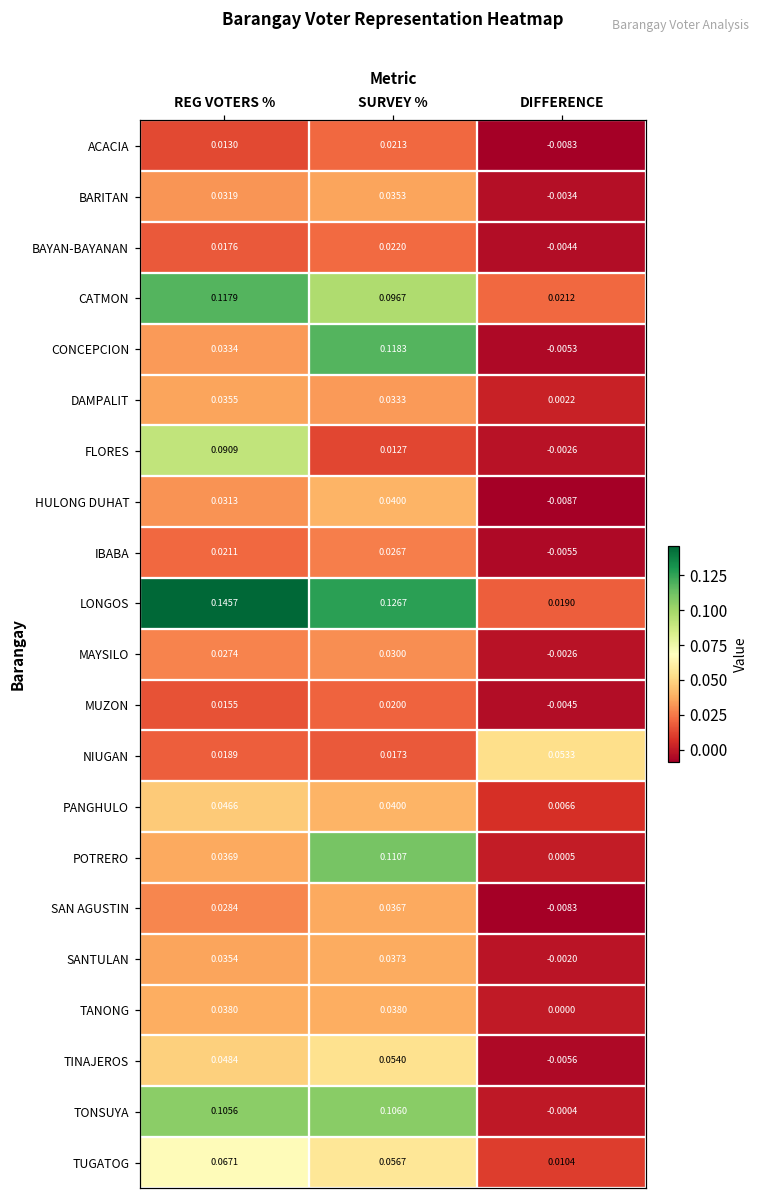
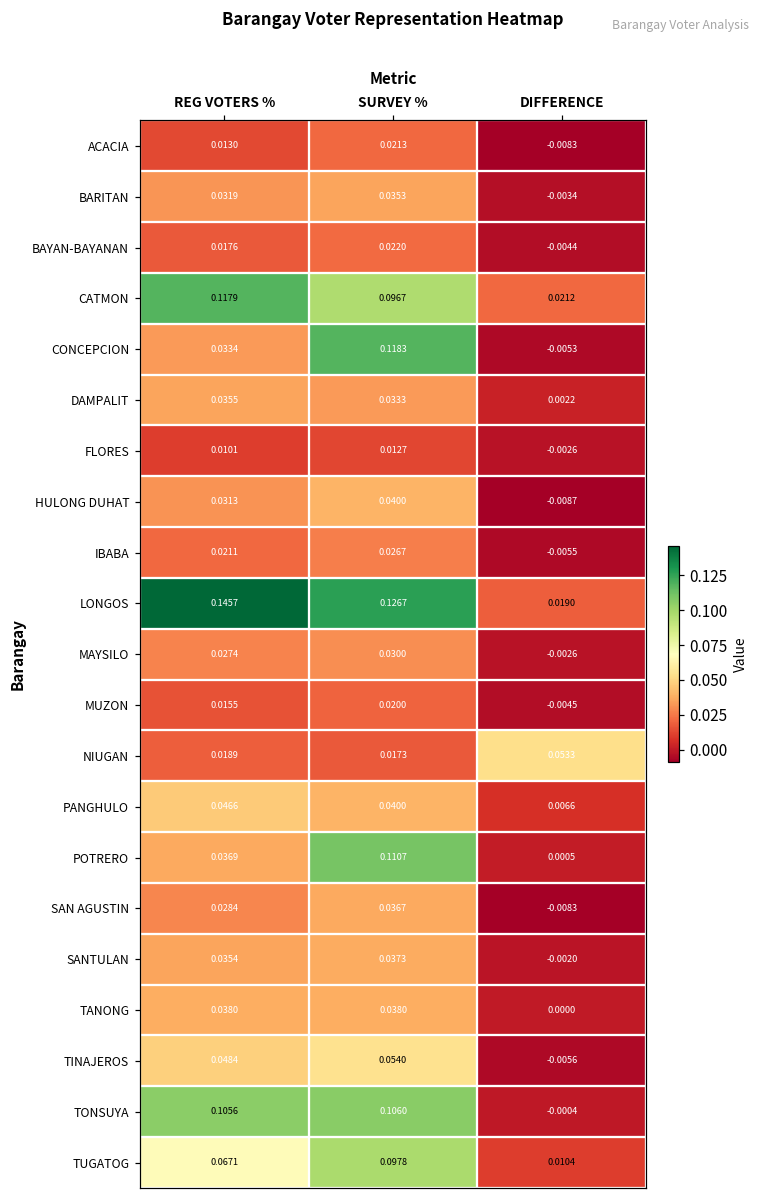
  {
    "ACACIA": {
      "REG VOTERS %": 0.0130,
      "SURVEY %": 0.0213,
      "DIFFERENCE": -0.0083
    },
    "BARITAN": {
      "REG VOTERS %": 0.0319,
      "SURVEY %": 0.0353,
      "DIFFERENCE": -0.0034
    },
    "BAYAN-BAYANAN": {
      "REG VOTERS %": 0.0176,
      "SURVEY %": 0.0220,
      "DIFFERENCE": -0.0044
    },
    "CATMON": {
      "REG VOTERS %": 0.1179,
      "SURVEY %": 0.0967,
      "DIFFERENCE": 0.0212
    },
    "CONCEPCION": {
      "REG VOTERS %": 0.0334,
      "SURVEY %": 0.1183,
      "DIFFERENCE": -0.0053
    },
    "DAMPALIT": {
      "REG VOTERS %": 0.0355,
      "SURVEY %": 0.0333,
      "DIFFERENCE": 0.0022
    },
    "FLORES": {
-     "REG VOTERS %": 0.0909,
+     "REG VOTERS %": 0.0101,
      "SURVEY %": 0.0127,
      "DIFFERENCE": -0.0026
    },
    "HULONG DUHAT": {
      "REG VOTERS %": 0.0313,
      "SURVEY %": 0.0400,
      "DIFFERENCE": -0.0087
    },
    "IBABA": {
      "REG VOTERS %": 0.0211,
      "SURVEY %": 0.0267,
      "DIFFERENCE": -0.0055
    },
    "LONGOS": {
      "REG VOTERS %": 0.1457,
      "SURVEY %": 0.1267,
      "DIFFERENCE": 0.0190
    },
    "MAYSILO": {
      "REG VOTERS %": 0.0274,
      "SURVEY %": 0.0300,
      "DIFFERENCE": -0.0026
    },
    "MUZON": {
      "REG VOTERS %": 0.0155,
      "SURVEY %": 0.0200,
      "DIFFERENCE": -0.0045
    },
    "NIUGAN": {
      "REG VOTERS %": 0.0189,
      "SURVEY %": 0.0173,
      "DIFFERENCE": 0.0533
    },
    "PANGHULO": {
      "REG VOTERS %": 0.0466,
      "SURVEY %": 0.0400,
      "DIFFERENCE": 0.0066
    },
    "POTRERO": {
      "REG VOTERS %": 0.0369,
      "SURVEY %": 0.1107,
      "DIFFERENCE": 0.0005
    },
    "SAN AGUSTIN": {
      "REG VOTERS %": 0.0284,
      "SURVEY %": 0.0367,
      "DIFFERENCE": -0.0083
    },
    "SANTULAN": {
      "REG VOTERS %": 0.0354,
      "SURVEY %": 0.0373,
      "DIFFERENCE": -0.0020
    },
    "TANONG": {
      "REG VOTERS %": 0.0380,
      "SURVEY %": 0.0380,
      "DIFFERENCE": 0.0000
    },
    "TINAJEROS": {
      "REG VOTERS %": 0.0484,
      "SURVEY %": 0.0540,
      "DIFFERENCE": -0.0056
    },
    "TONSUYA": {
      "REG VOTERS %": 0.1056,
      "SURVEY %": 0.1060,
      "DIFFERENCE": -0.0004
    },
    "TUGATOG": {
      "REG VOTERS %": 0.0671,
-     "SURVEY %": 0.0567,
+     "SURVEY %": 0.0978,
      "DIFFERENCE": 0.0104
    }
  }
